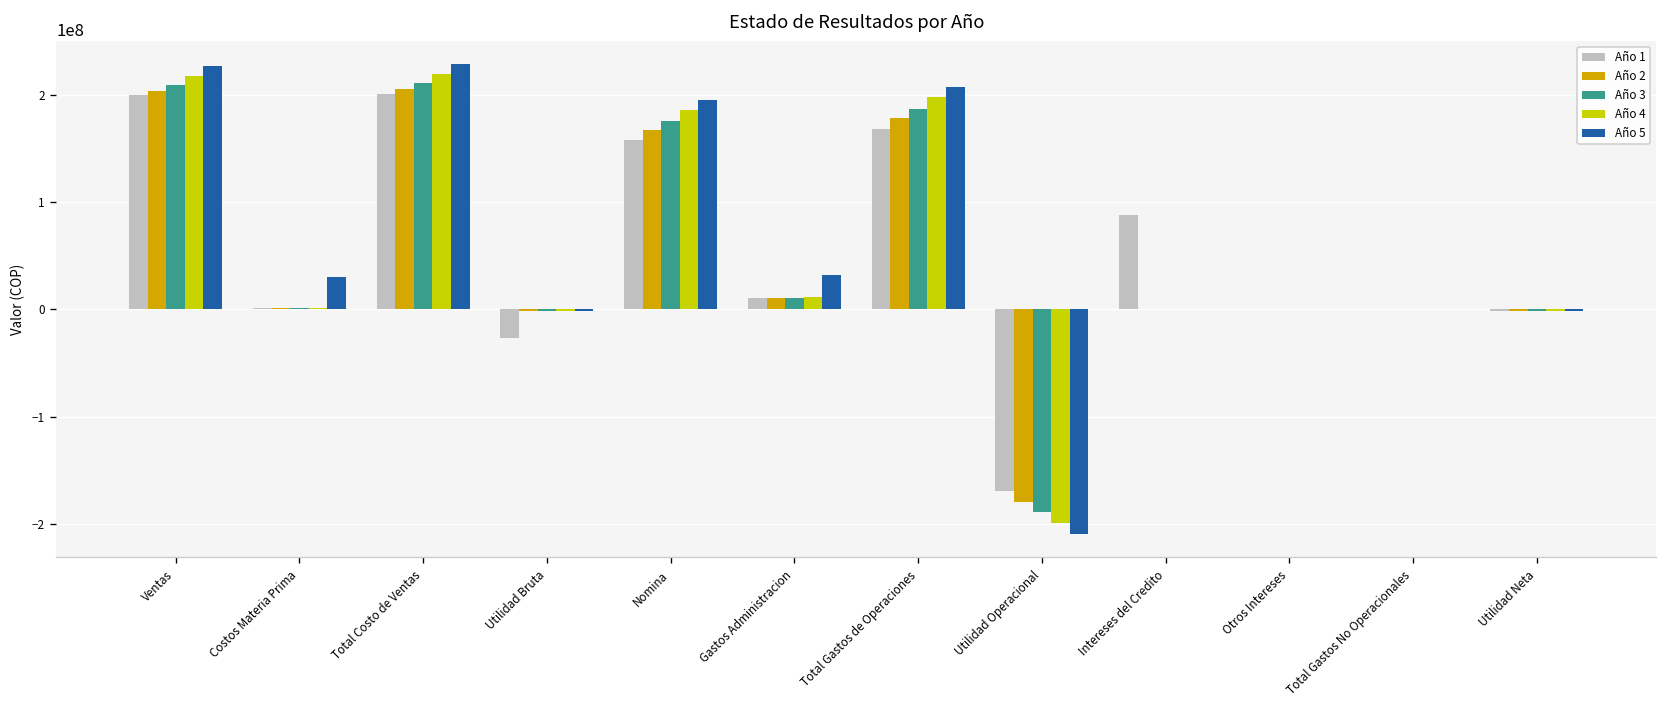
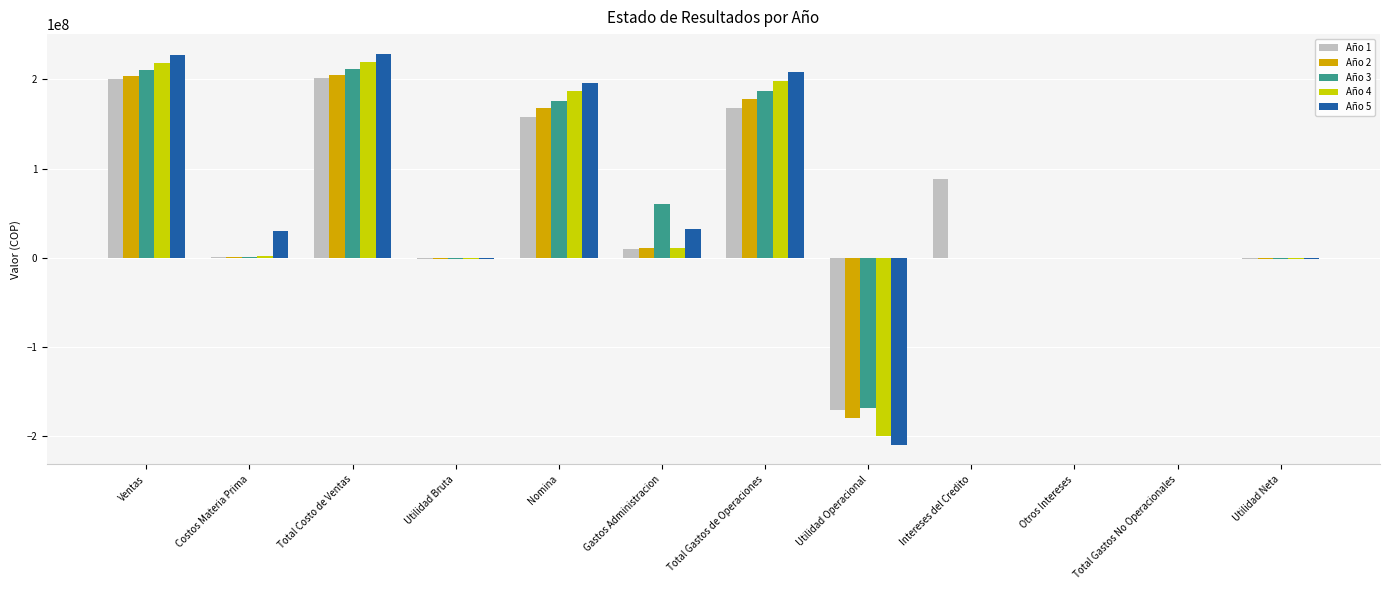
  {
    "Año 1": {
      "Ventas": 200000000,
      "Total Costo de Ventas": 200000000,
-     "Utilidad Bruta": -30000000,
+     "Utilidad Bruta": 0,
      "Nomina": 160000000,
      "Gastos Administracion": 10000000,
      "Total Gastos de Operaciones": 170000000,
      "Utilidad Operacional": -170000000,
      "Intereses del Credito": 90000000,
      "Otros Intereses": 0
    },
    "Año 3": {
      "Ventas": 210000000,
      "Total Costo de Ventas": 210000000,
      "Nomina": 180000000,
-     "Gastos Administracion": 10000000,
+     "Gastos Administracion": 60000000,
      "Total Gastos de Operaciones": 190000000,
-     "Utilidad Operacional": -190000000,
+     "Utilidad Operacional": -170000000,
      "Otros Intereses": 0
    },
    "Año 5": {
      "Ventas": 230000000,
      "Costos Materia Prima": 30000000,
      "Total Costo de Ventas": 230000000,
      "Nomina": 200000000,
      "Gastos Administracion": 30000000,
      "Total Gastos de Operaciones": 210000000,
      "Utilidad Operacional": -210000000,
      "Intereses del Credito": 0,
      "Otros Intereses": 0,
      "Total Gastos No Operacionales": 0
    }
  }
